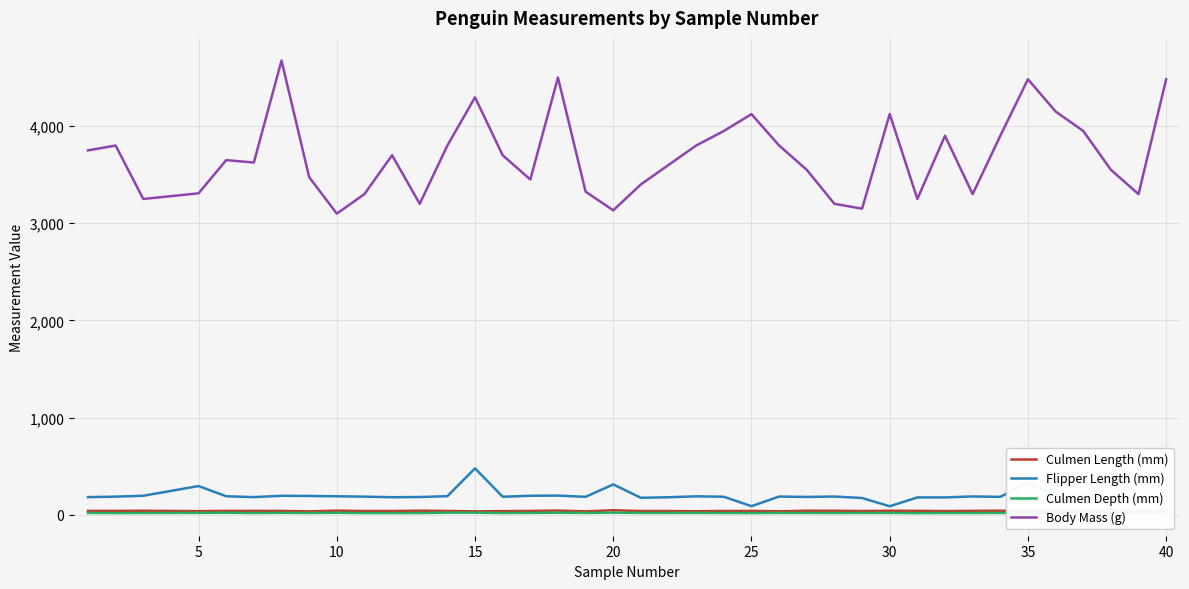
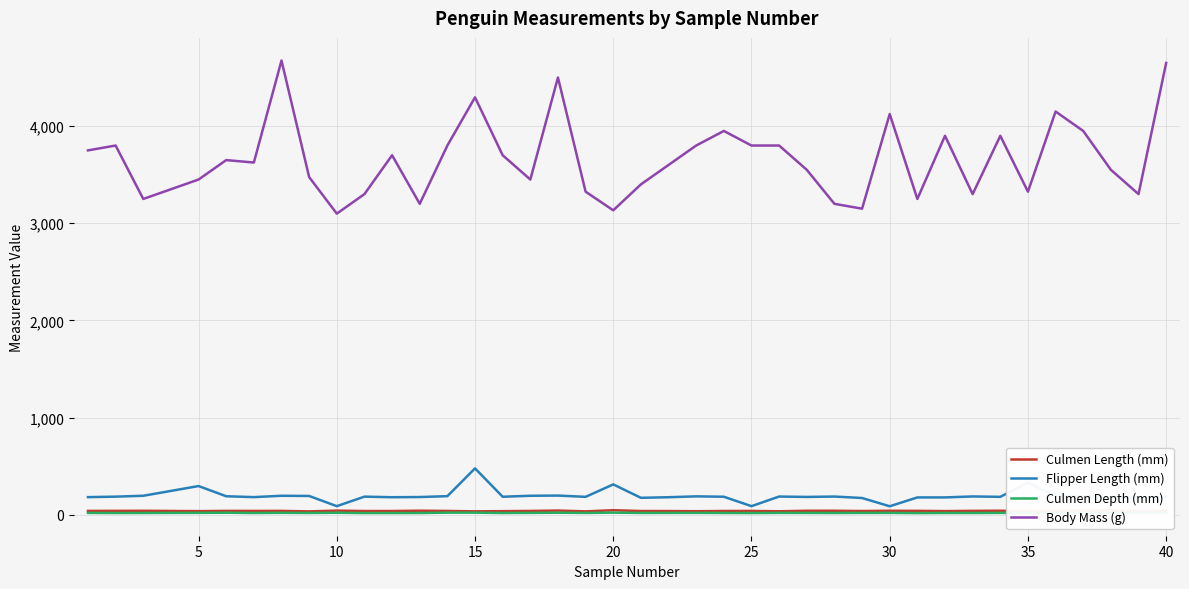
  {
    "Flipper Length (mm)": {
      "5": "300",
-     "10": "200",
+     "10": "100",
      "15": "500",
      "20": "300",
      "25": "100",
      "30": "100"
    },
    "Body Mass (g)": {
-     "5": "3,300",
+     "5": "3,500",
      "10": "3,100",
      "15": "4,300",
      "20": "3,100",
-     "25": "4,100",
+     "25": "3,800",
      "30": "4,100",
-     "35": "4,500",
-     "40": "4,500"
+     "35": "3,300",
+     "40": "4,700"
    }
  }
